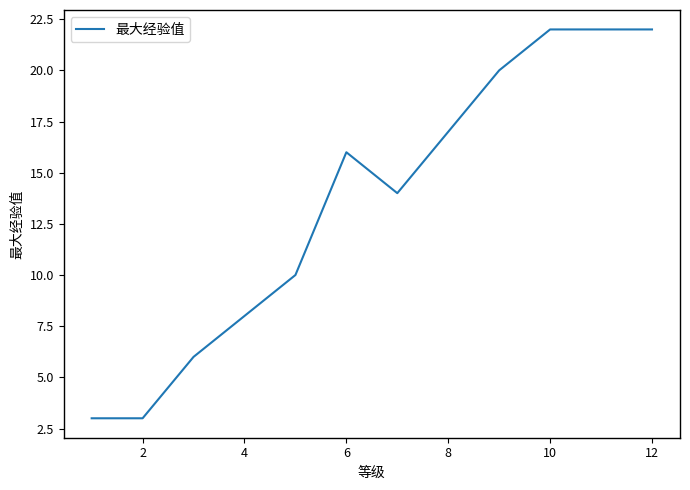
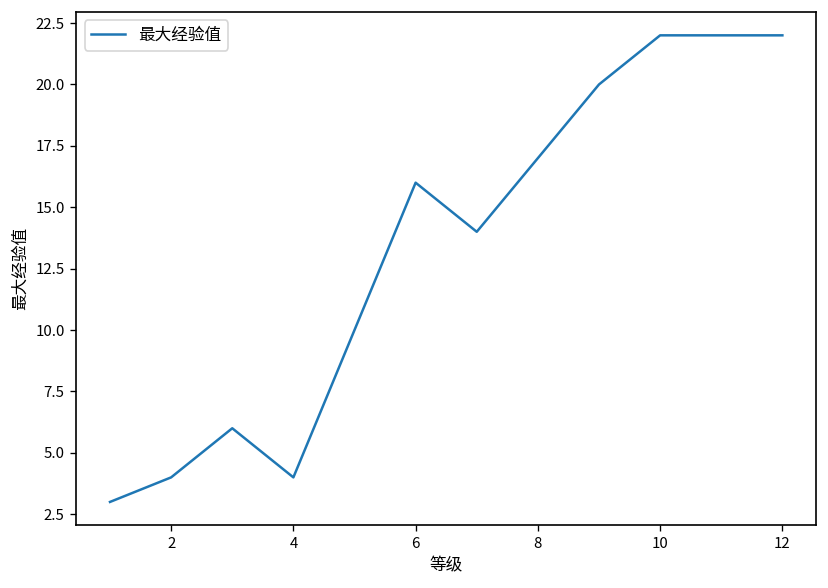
  {
-   "2": 3,
-   "4": 8,
+   "2": 4,
+   "4": 4,
    "6": 16,
    "8": 17,
    "10": 22,
    "12": 22
  }
